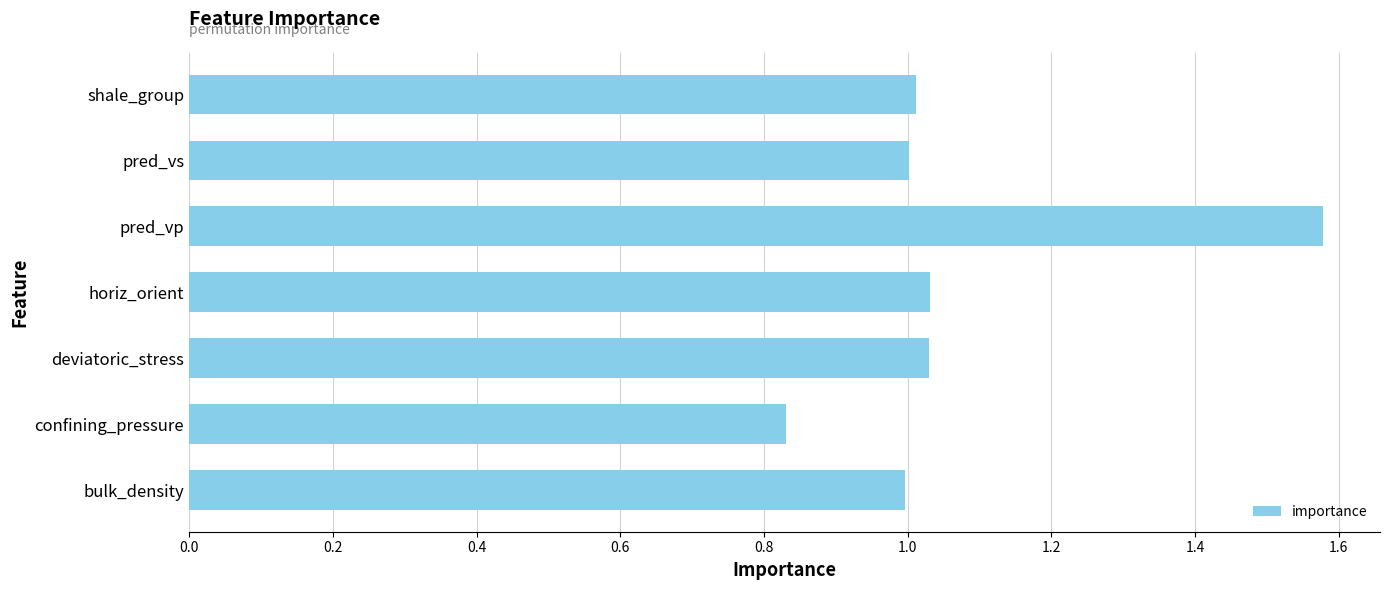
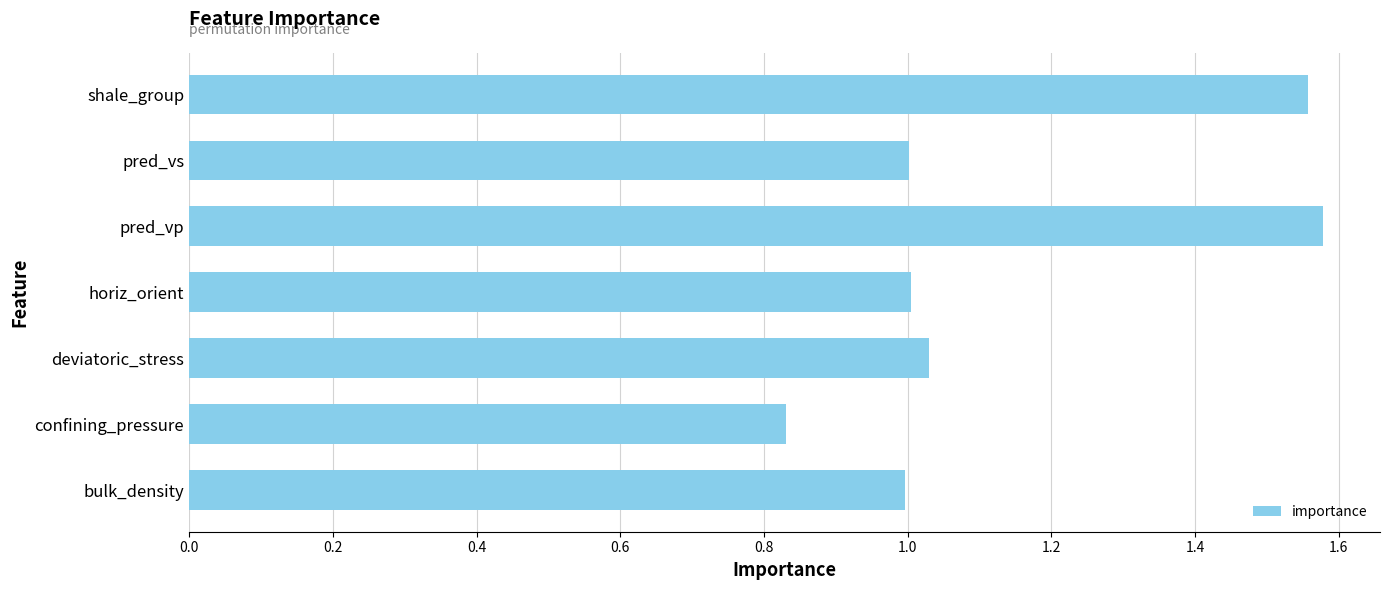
  {
-   "shale_group": 1.01,
+   "shale_group": 1.56,
    "pred_vs": 1.00,
    "pred_vp": 1.58,
-   "horiz_orient": 1.03,
+   "horiz_orient": 1.00,
    "deviatoric_stress": 1.03,
    "confining_pressure": 0.83,
    "bulk_density": 1.00
  }
